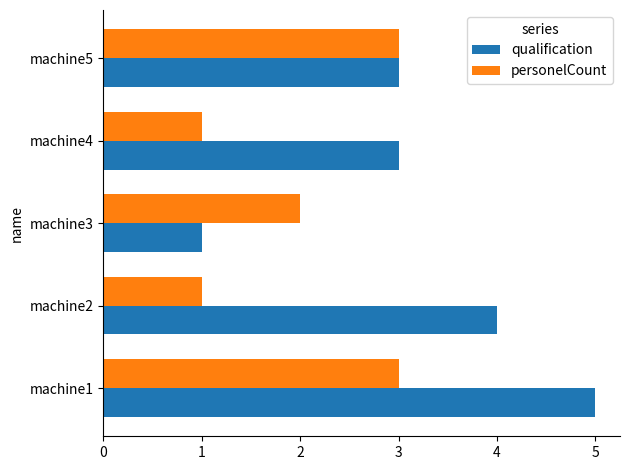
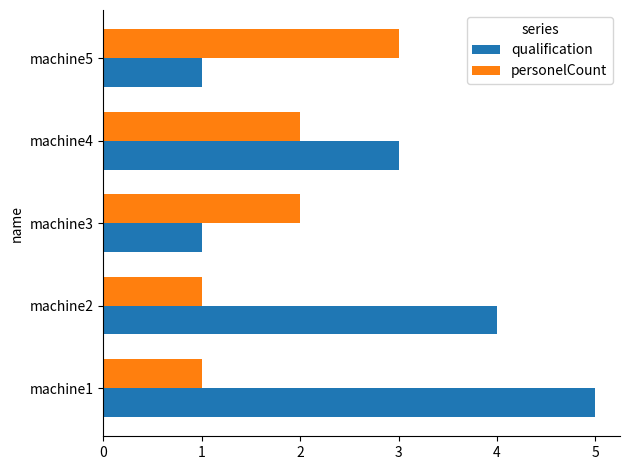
  {
    "qualification": {
-     "machine5": 3,
+     "machine5": 1,
      "machine4": 3,
      "machine3": 1,
      "machine2": 4,
      "machine1": 5
    },
    "personelCount": {
      "machine5": 3,
-     "machine4": 1,
+     "machine4": 2,
      "machine3": 2,
      "machine2": 1,
-     "machine1": 3
+     "machine1": 1
    }
  }
